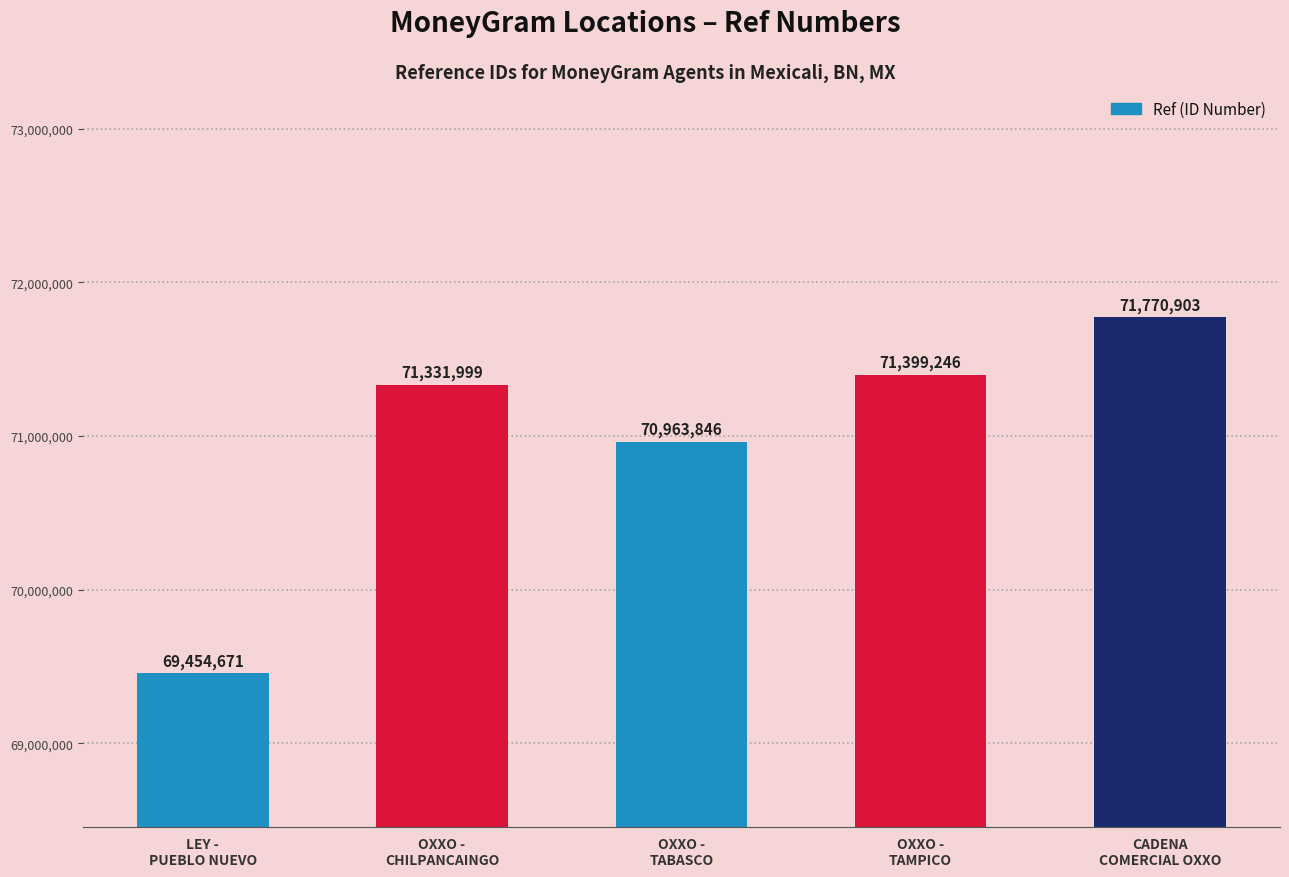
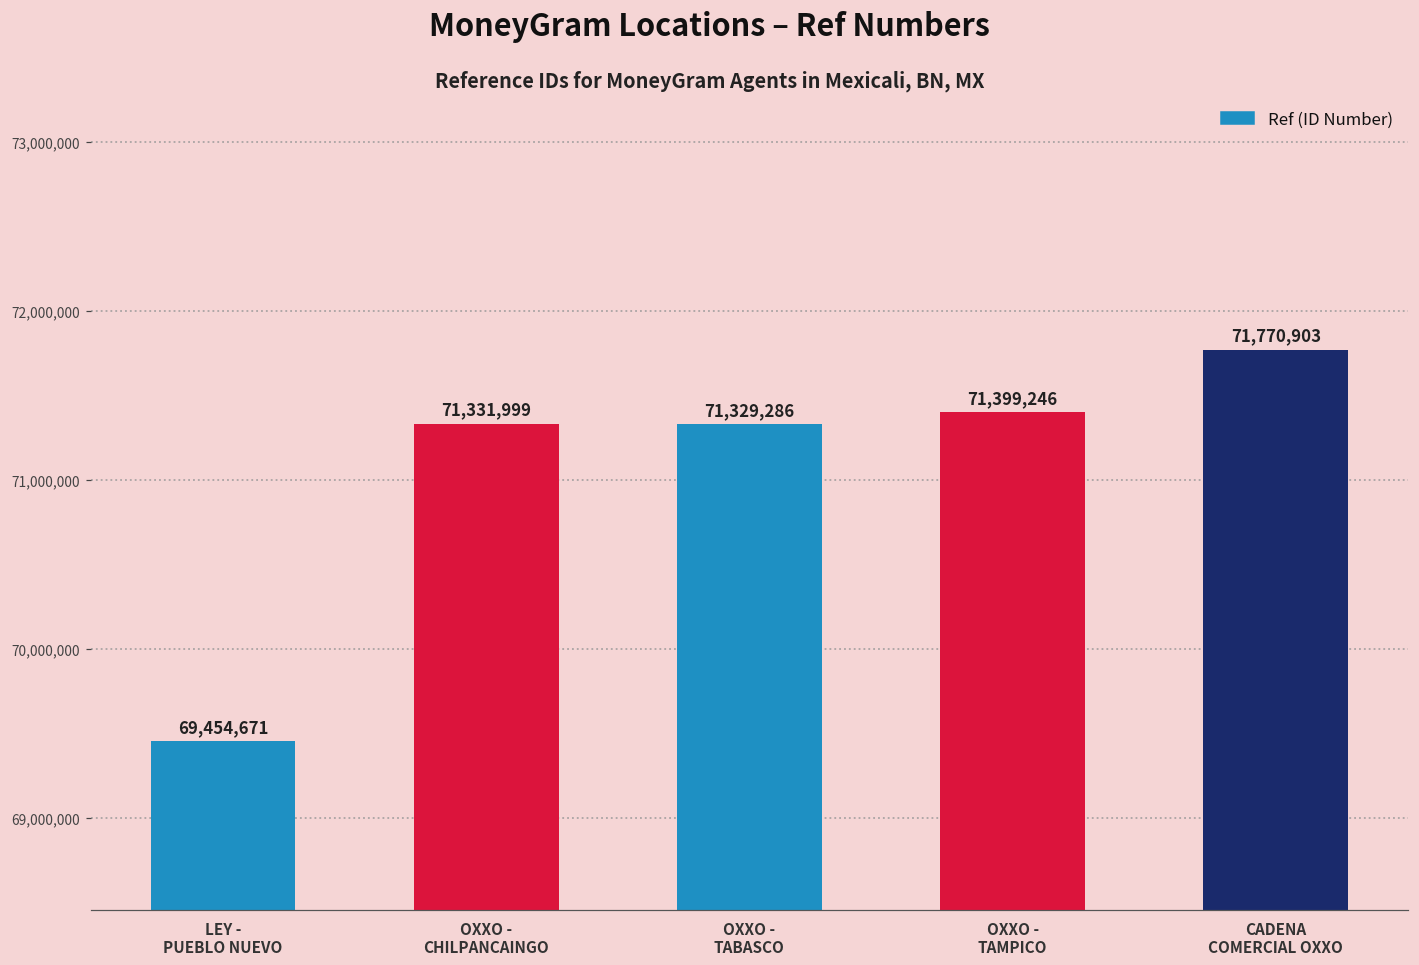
  {
    "LEY - PUEBLO NUEVO": "69,454,671",
    "OXXO - CHILPANCAINGO": "71,331,999",
-   "OXXO - TABASCO": "70,963,846",
+   "OXXO - TABASCO": "71,329,286",
    "OXXO - TAMPICO": "71,399,246",
    "CADENA COMERCIAL OXXO": "71,770,903"
  }
